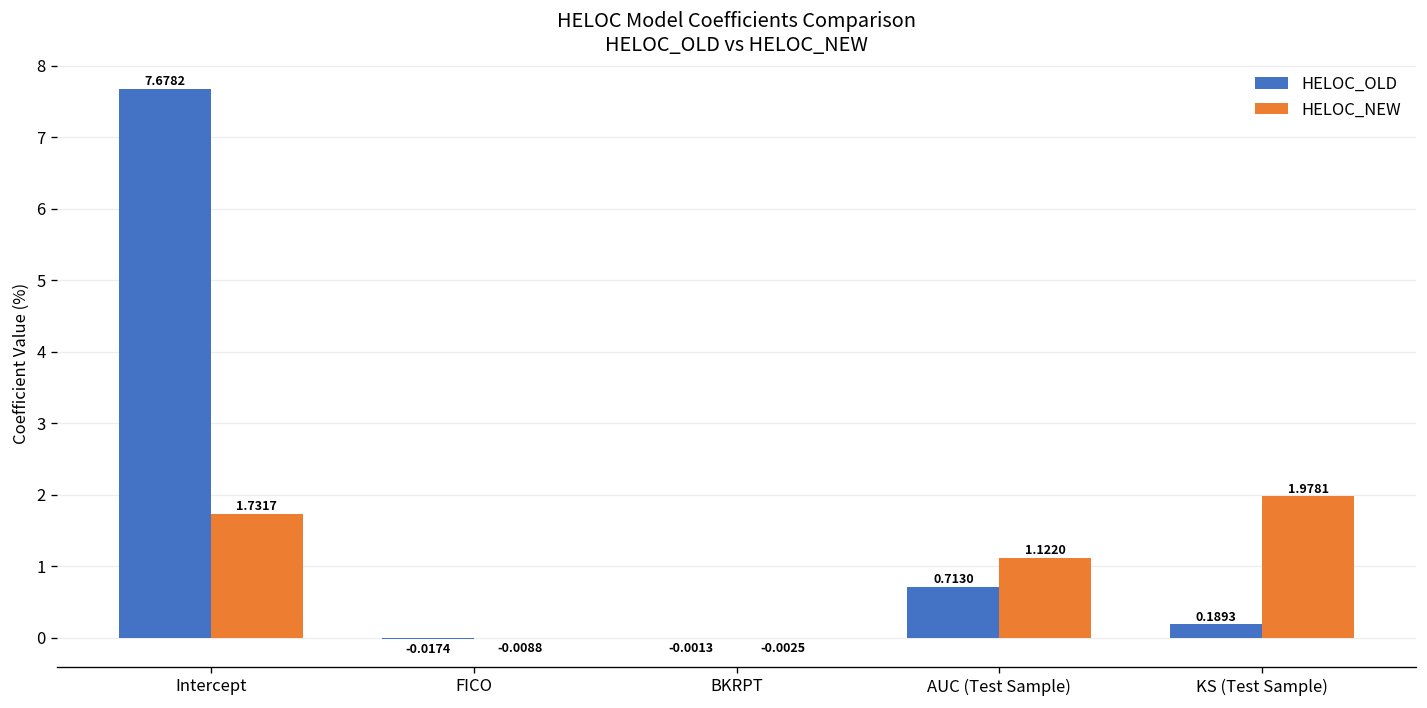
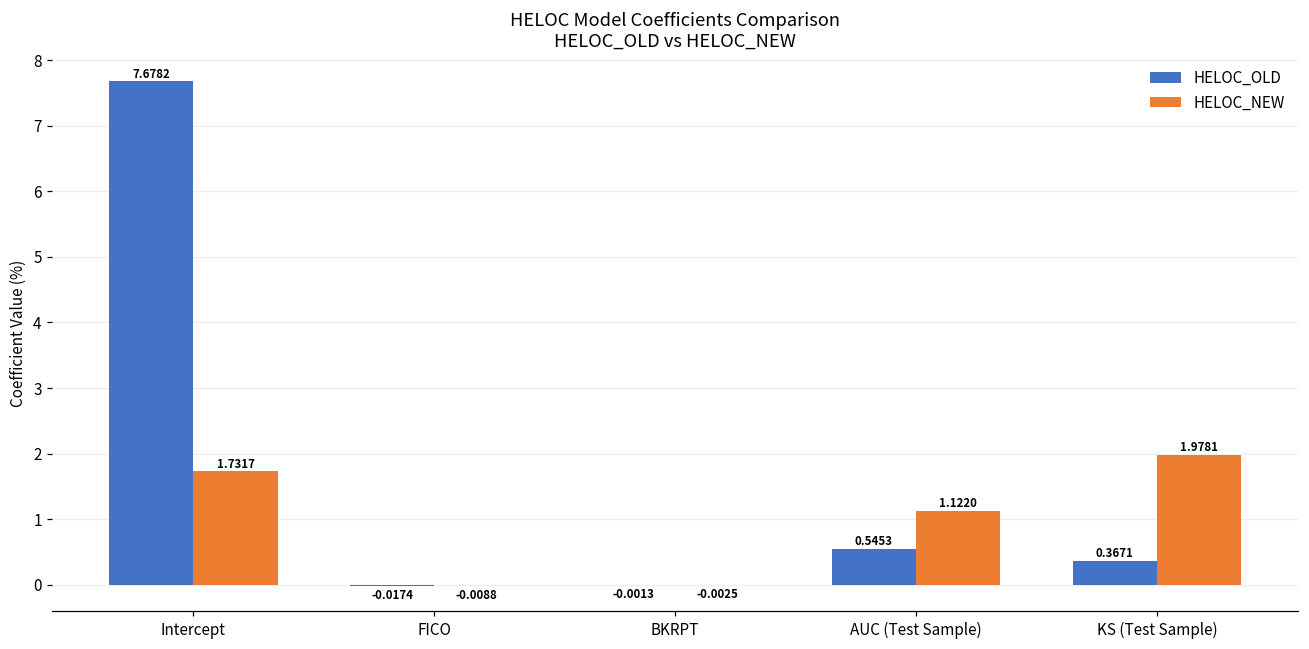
  {
    "HELOC_OLD": {
      "Intercept": 7.6782,
      "FICO": -0.0174,
      "BKRPT": -0.0013,
-     "AUC (Test Sample)": 0.7130,
-     "KS (Test Sample)": 0.1893
+     "AUC (Test Sample)": 0.5453,
+     "KS (Test Sample)": 0.3671
    },
    "HELOC_NEW": {
      "Intercept": 1.7317,
      "FICO": -0.0088,
      "BKRPT": -0.0025,
      "AUC (Test Sample)": 1.1220,
      "KS (Test Sample)": 1.9781
    }
  }
